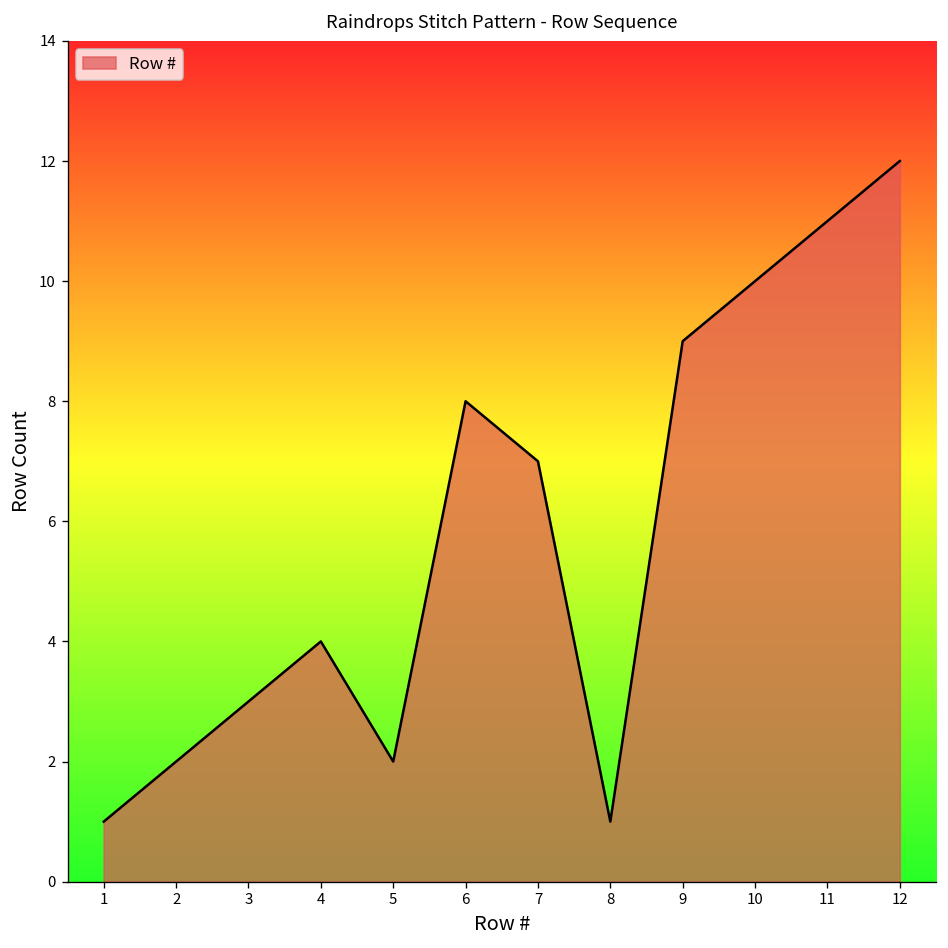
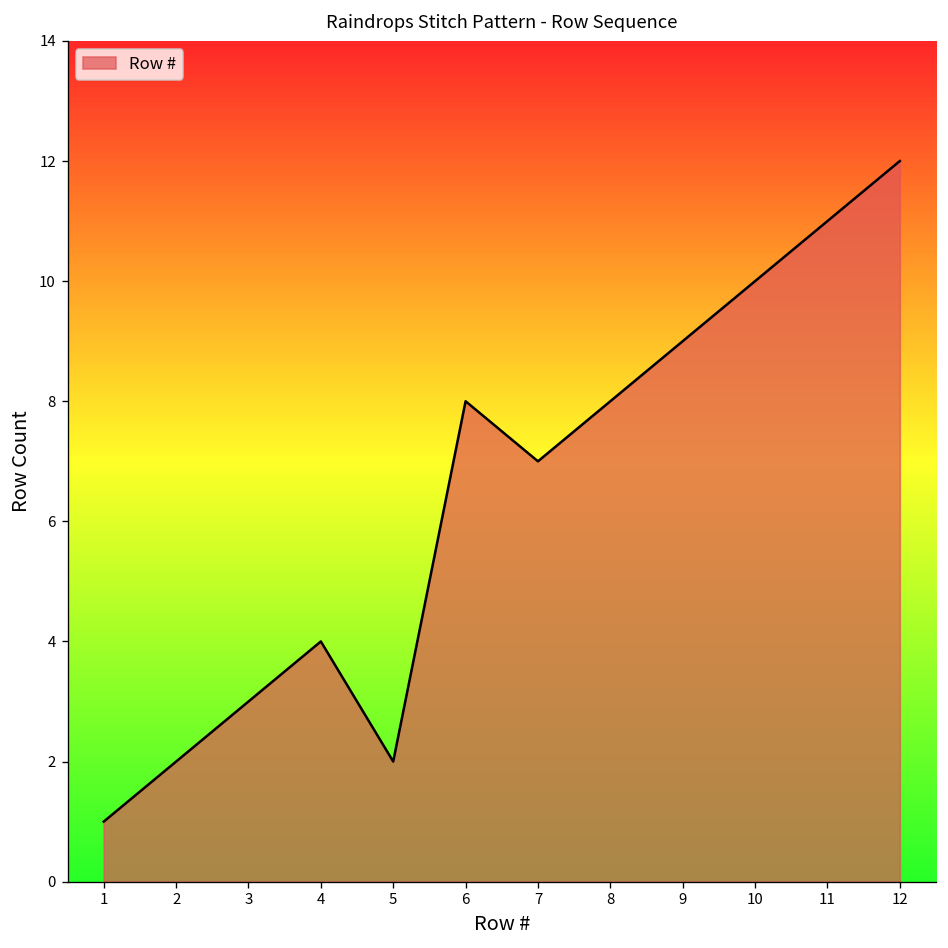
  {
    "1": 1,
    "2": 2,
    "3": 3,
    "4": 4,
    "5": 2,
    "6": 8,
    "7": 7,
-   "8": 1,
+   "8": 8,
    "9": 9,
    "10": 10,
    "11": 11,
    "12": 12
  }
